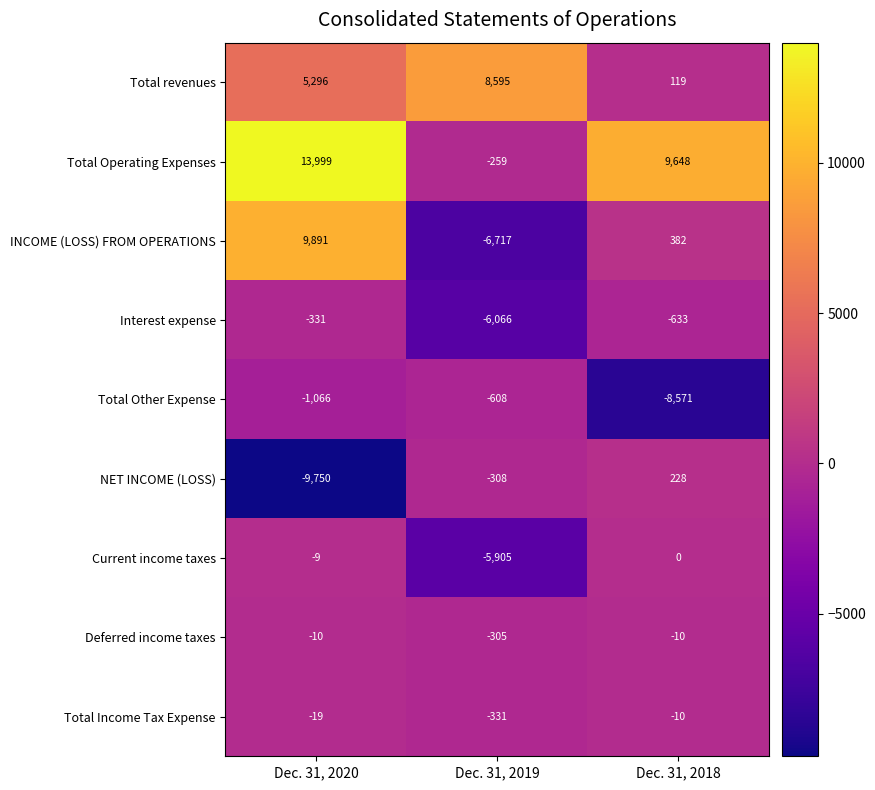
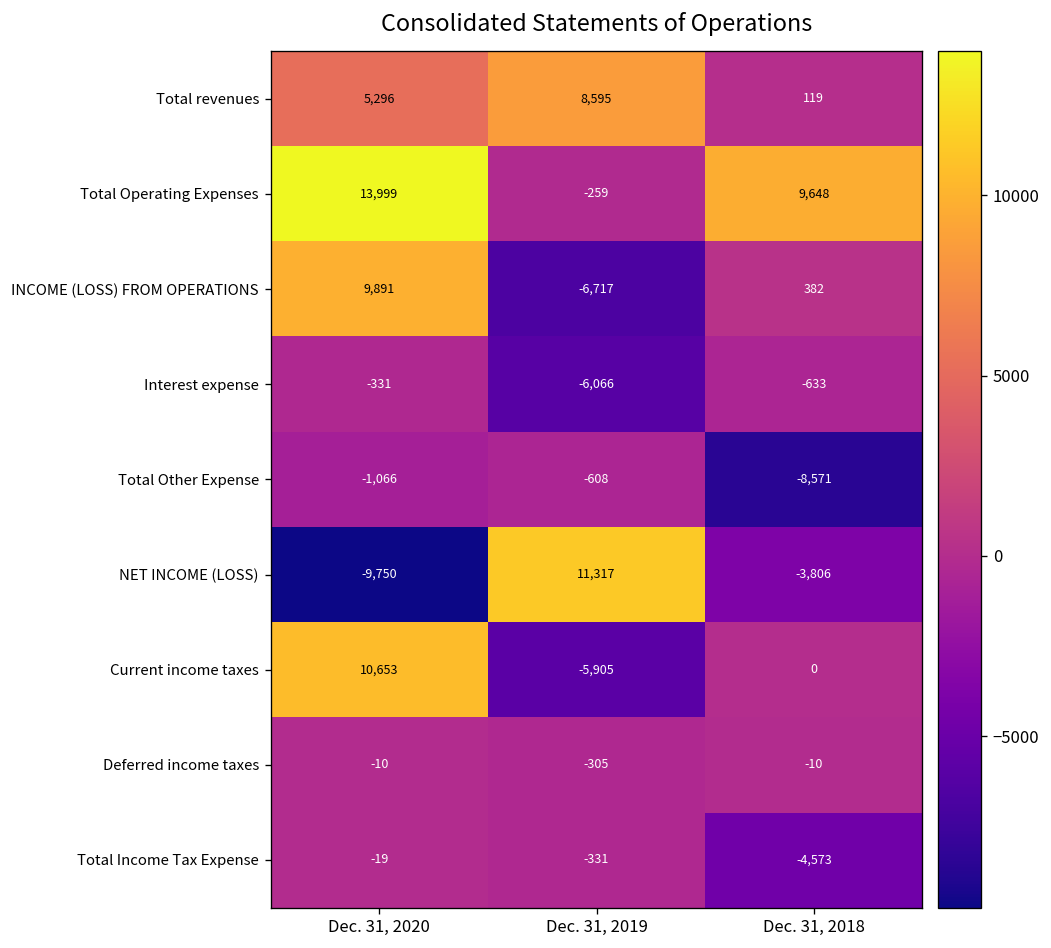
  {
    "Total revenues": {
      "Dec. 31, 2020": "5,296",
      "Dec. 31, 2019": "8,595",
      "Dec. 31, 2018": "119"
    },
    "Total Operating Expenses": {
      "Dec. 31, 2020": "13,999",
      "Dec. 31, 2019": "-259",
      "Dec. 31, 2018": "9,648"
    },
    "INCOME (LOSS) FROM OPERATIONS": {
      "Dec. 31, 2020": "9,891",
      "Dec. 31, 2019": "-6,717",
      "Dec. 31, 2018": "382"
    },
    "Interest expense": {
      "Dec. 31, 2020": "-331",
      "Dec. 31, 2019": "-6,066",
      "Dec. 31, 2018": "-633"
    },
    "Total Other Expense": {
      "Dec. 31, 2020": "-1,066",
      "Dec. 31, 2019": "-608",
      "Dec. 31, 2018": "-8,571"
    },
    "NET INCOME (LOSS)": {
      "Dec. 31, 2020": "-9,750",
-     "Dec. 31, 2019": "-308",
-     "Dec. 31, 2018": "228"
+     "Dec. 31, 2019": "11,317",
+     "Dec. 31, 2018": "-3,806"
    },
    "Current income taxes": {
-     "Dec. 31, 2020": "-9",
+     "Dec. 31, 2020": "10,653",
      "Dec. 31, 2019": "-5,905",
      "Dec. 31, 2018": "0"
    },
    "Deferred income taxes": {
      "Dec. 31, 2020": "-10",
      "Dec. 31, 2019": "-305",
      "Dec. 31, 2018": "-10"
    },
    "Total Income Tax Expense": {
      "Dec. 31, 2020": "-19",
      "Dec. 31, 2019": "-331",
-     "Dec. 31, 2018": "-10"
+     "Dec. 31, 2018": "-4,573"
    }
  }
